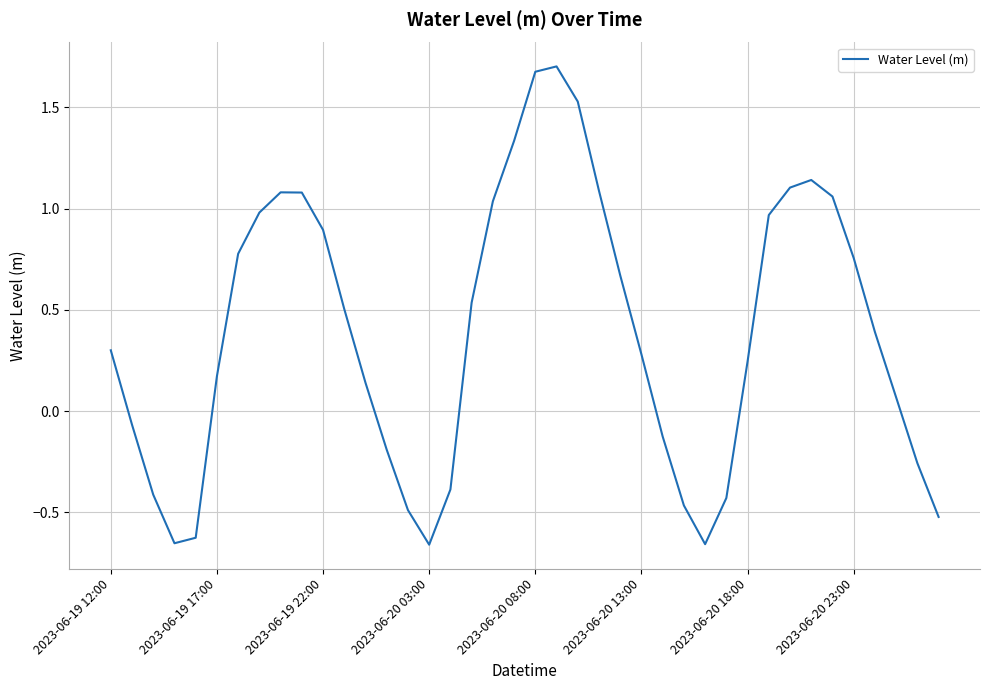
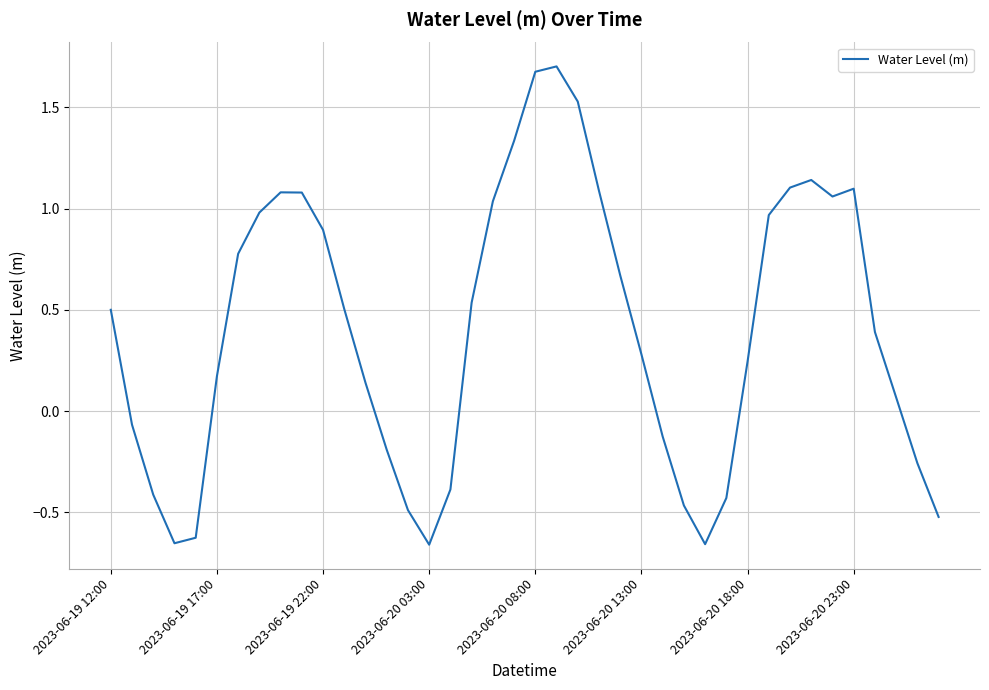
  {
-   "2023-06-19 12:00": 0.30,
+   "2023-06-19 12:00": 0.50,
    "2023-06-19 17:00": 0.17,
    "2023-06-19 22:00": 0.89,
    "2023-06-20 03:00": -0.66,
    "2023-06-20 08:00": 1.68,
    "2023-06-20 13:00": 0.28,
    "2023-06-20 18:00": 0.25,
-   "2023-06-20 23:00": 0.76
+   "2023-06-20 23:00": 1.10
  }
